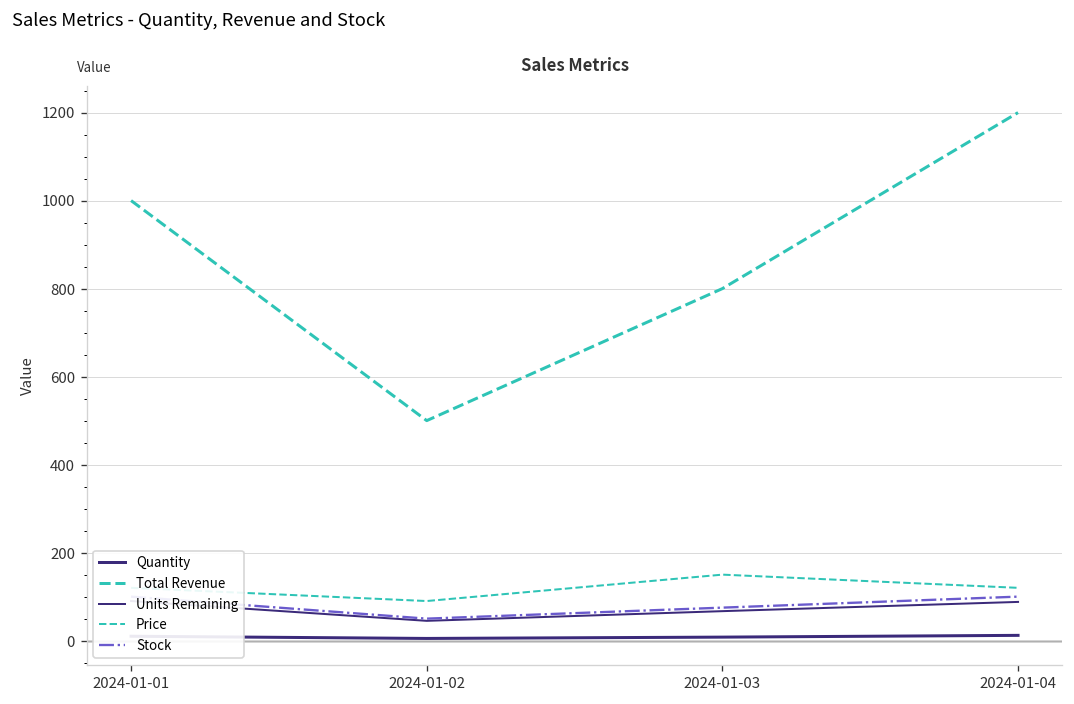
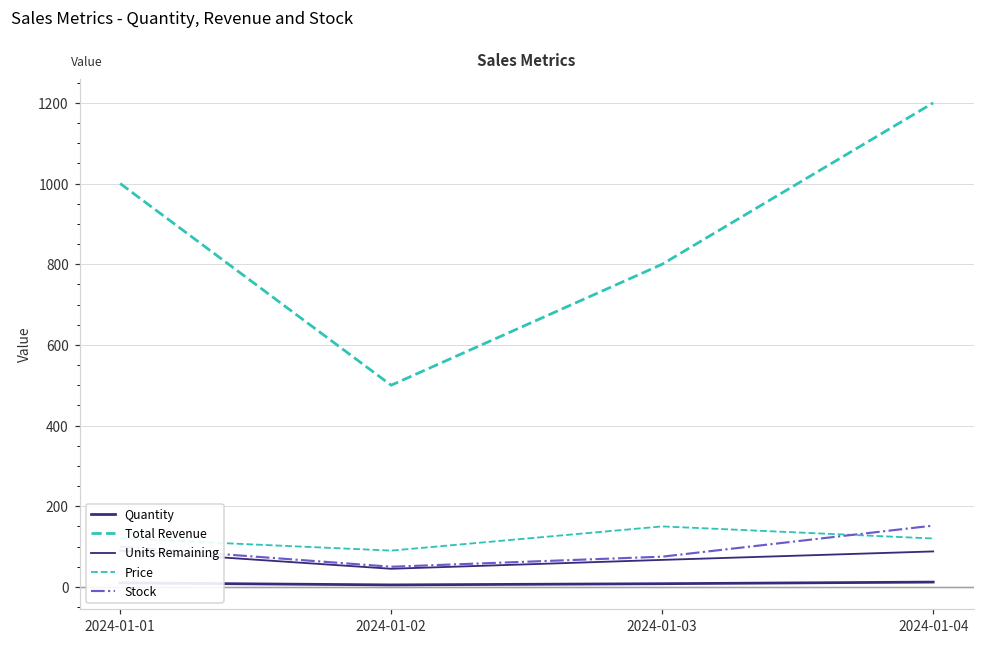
  {
    "Stock": {
      "2024-01-03": 80,
-     "2024-01-04": 100
+     "2024-01-04": 150
    }
  }
